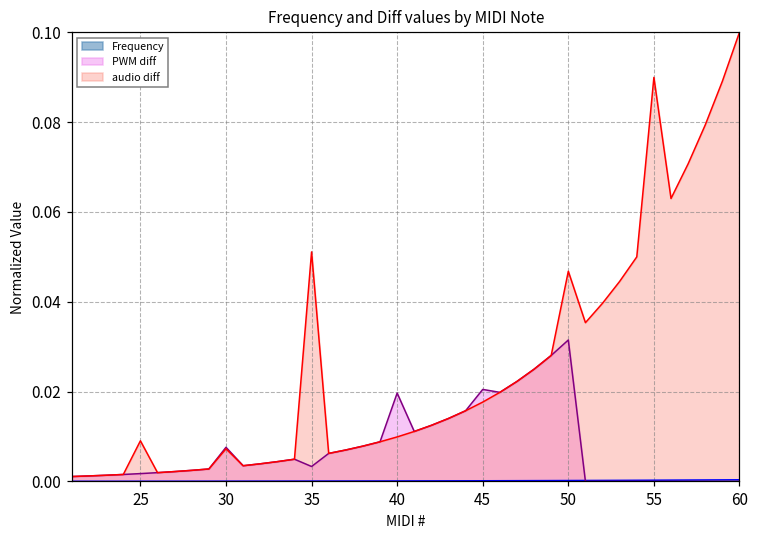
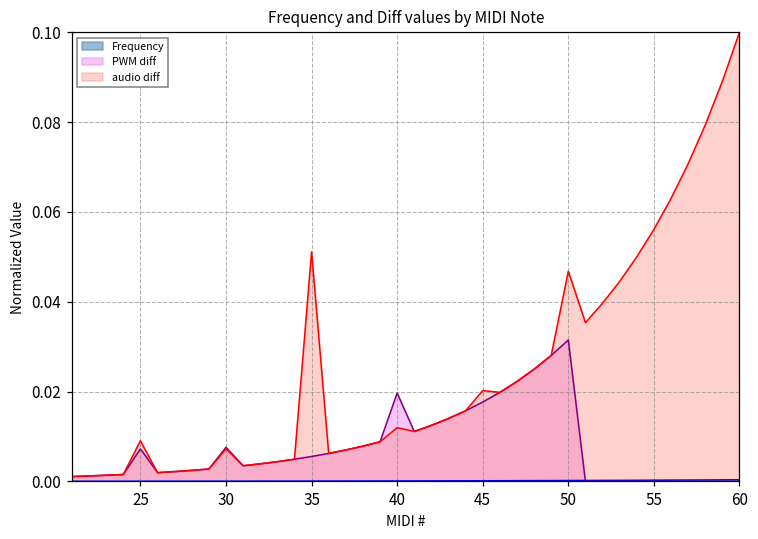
  {
    "Frequency": {
      "25": 0.000,
      "30": 0.000,
      "35": 0.000,
      "40": 0.000,
      "45": 0.000,
      "50": 0.000
    },
    "PWM diff": {
-     "25": 0.002,
-     "35": 0.003,
+     "25": 0.007,
+     "35": 0.006,
      "40": 0.020,
-     "45": 0.020,
+     "45": 0.018,
      "50": 0.031
    },
    "audio diff": {
      "25": 0.009,
      "35": 0.051,
-     "40": 0.010,
-     "45": 0.018,
+     "40": 0.012,
+     "45": 0.020,
      "50": 0.047,
-     "55": 0.090,
+     "55": 0.056,
      "60": 0.100
    }
  }
